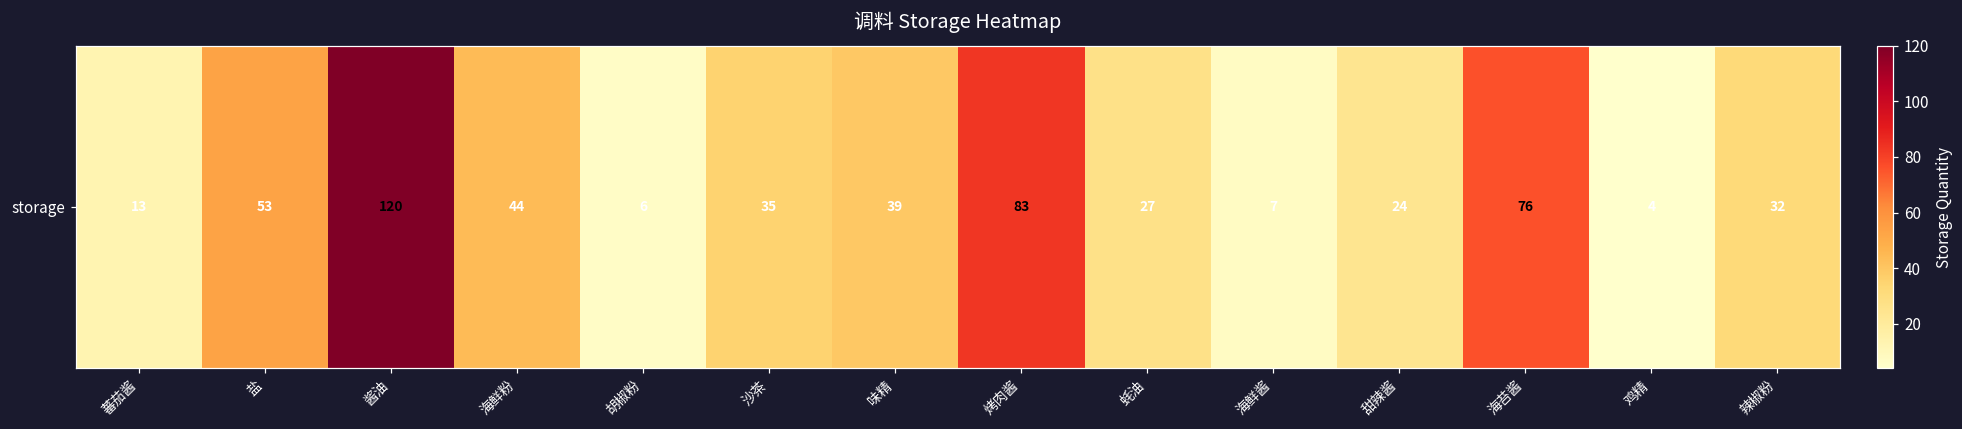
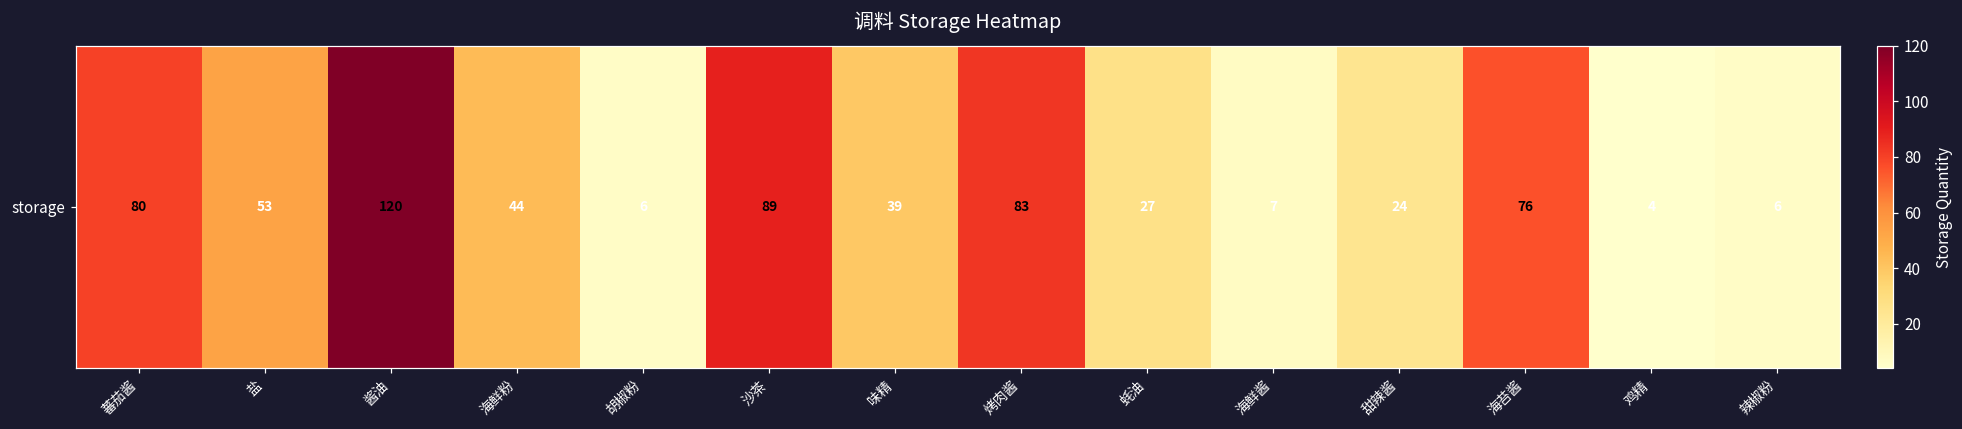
  {
    "storage": {
-     "蕃茄酱": 13,
+     "蕃茄酱": 80,
      "盐": 53,
      "酱油": 120,
      "海鲜粉": 44,
      "胡椒粉": 6,
-     "沙茶": 35,
+     "沙茶": 89,
      "味精": 39,
      "烤肉酱": 83,
      "蚝油": 27,
      "海鲜酱": 7,
      "甜辣酱": 24,
      "海苔酱": 76,
      "鸡精": 4,
-     "辣椒粉": 32
+     "辣椒粉": 6
    }
  }
